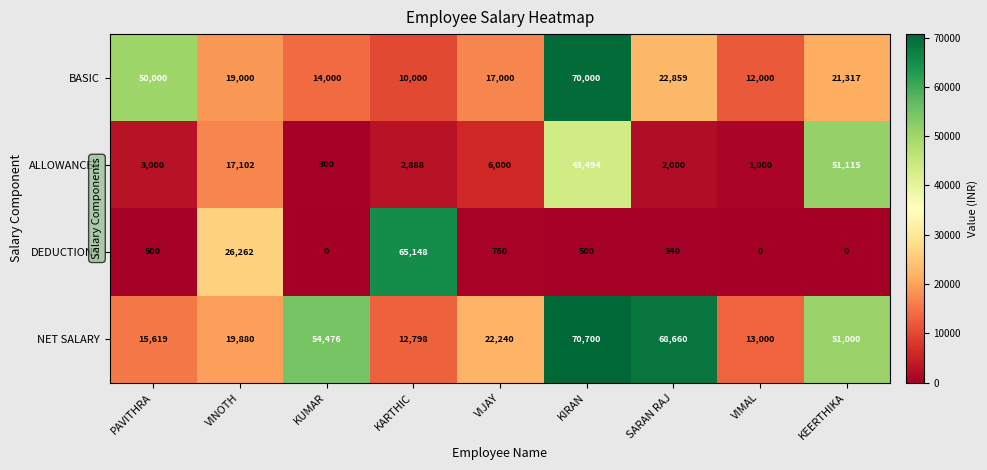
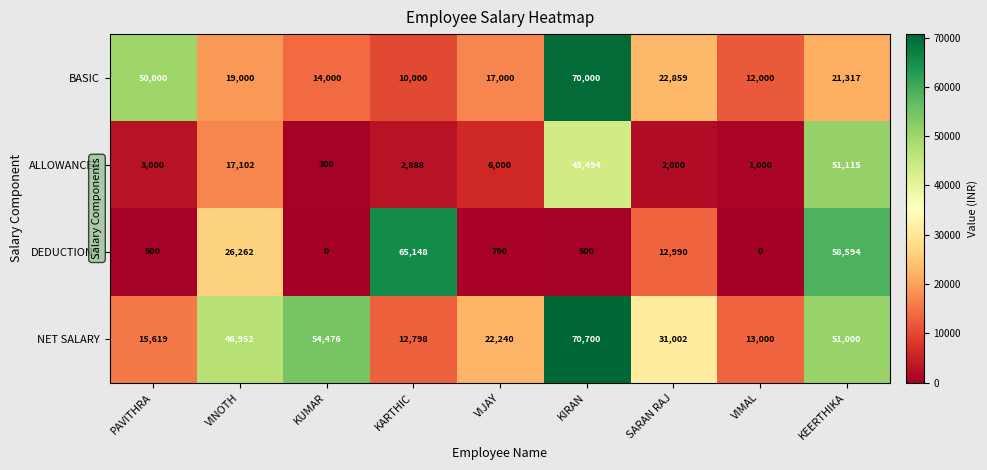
  {
    "BASIC": {
      "PAVITHRA": "50,000",
      "VINOTH": "19,000",
      "KUMAR": "14,000",
      "KARTHIC": "10,000",
      "VIJAY": "17,000",
      "KIRAN": "70,000",
      "SARAN RAJ": "22,859",
      "VIMAL": "12,000",
      "KEERTHIKA": "21,317"
    },
    "ALLOWANCES": {
      "PAVITHRA": "3,000",
      "VINOTH": "17,102",
      "KUMAR": "300",
      "KARTHIC": "2,888",
      "VIJAY": "6,000",
      "KIRAN": "43,494",
      "SARAN RAJ": "2,000",
      "VIMAL": "1,000",
      "KEERTHIKA": "51,115"
    },
    "DEDUCTIONS": {
      "PAVITHRA": "500",
      "VINOTH": "26,262",
      "KUMAR": "0",
      "KARTHIC": "65,148",
      "VIJAY": "760",
      "KIRAN": "500",
-     "SARAN RAJ": "340",
+     "SARAN RAJ": "12,990",
      "VIMAL": "0",
-     "KEERTHIKA": "0"
+     "KEERTHIKA": "58,594"
    },
    "NET SALARY": {
      "PAVITHRA": "15,619",
-     "VINOTH": "19,880",
+     "VINOTH": "46,952",
      "KUMAR": "54,476",
      "KARTHIC": "12,798",
      "VIJAY": "22,240",
      "KIRAN": "70,700",
-     "SARAN RAJ": "68,660",
+     "SARAN RAJ": "31,002",
      "VIMAL": "13,000",
      "KEERTHIKA": "51,000"
    }
  }
